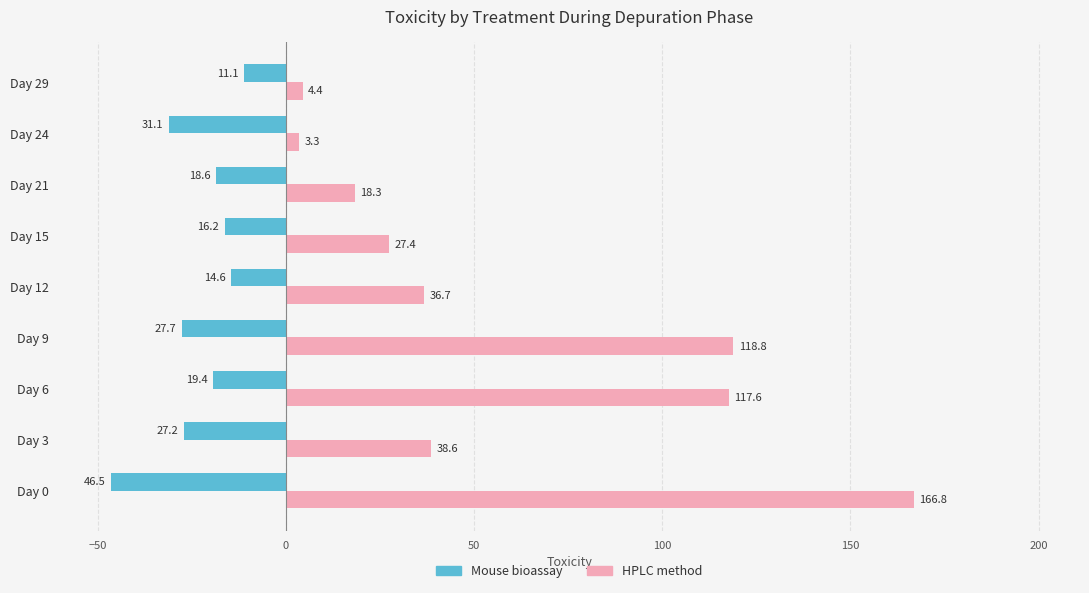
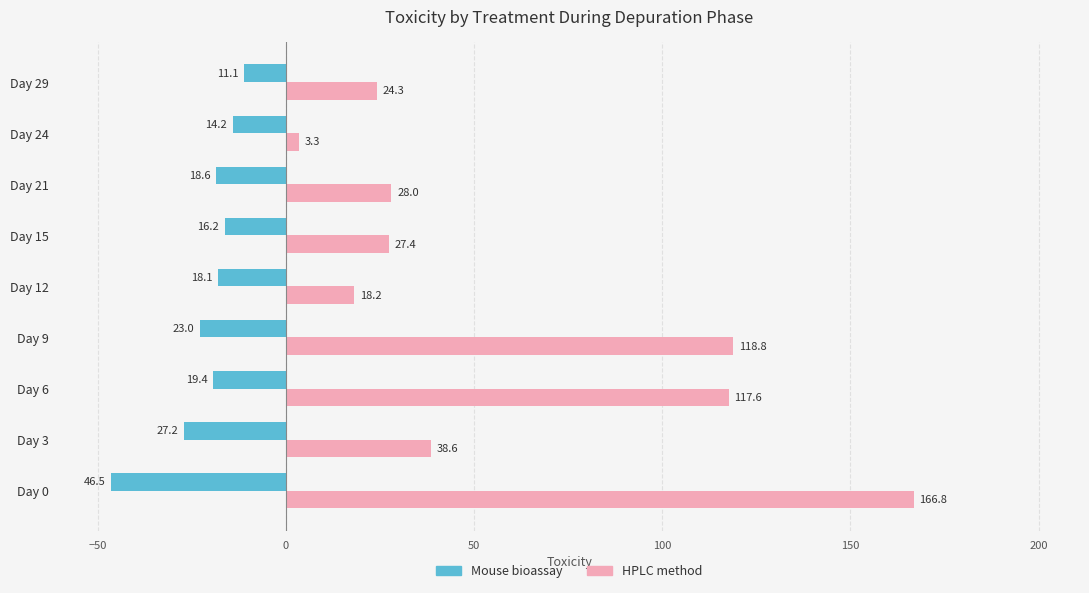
  {
    "Mouse bioassay": {
-     "Day 24": 31.1,
-     "Day 12": 14.6,
-     "Day 9": 27.7
+     "Day 24": 14.2,
+     "Day 12": 18.1,
+     "Day 9": 23.0
    },
    "HPLC method": {
-     "Day 29": 4.4,
+     "Day 29": 24.3,
      "Day 24": 3.3,
-     "Day 21": 18.3,
+     "Day 21": 28.0,
      "Day 15": 27.4,
-     "Day 12": 36.7,
+     "Day 12": 18.2,
      "Day 9": 118.8,
      "Day 6": 117.6,
      "Day 3": 38.6,
      "Day 0": 166.8
    }
  }
